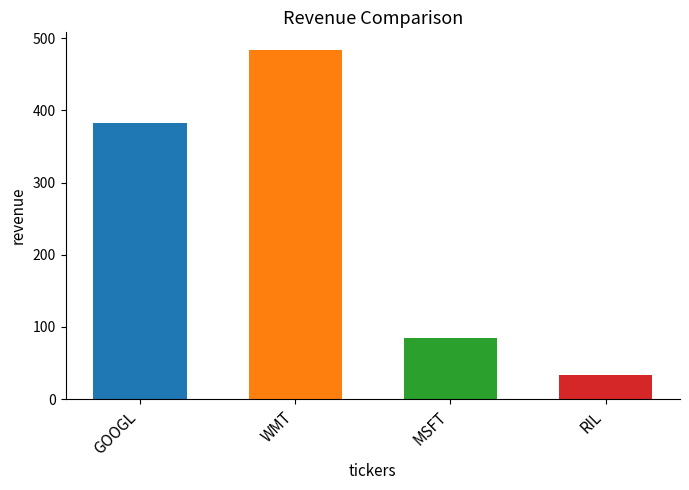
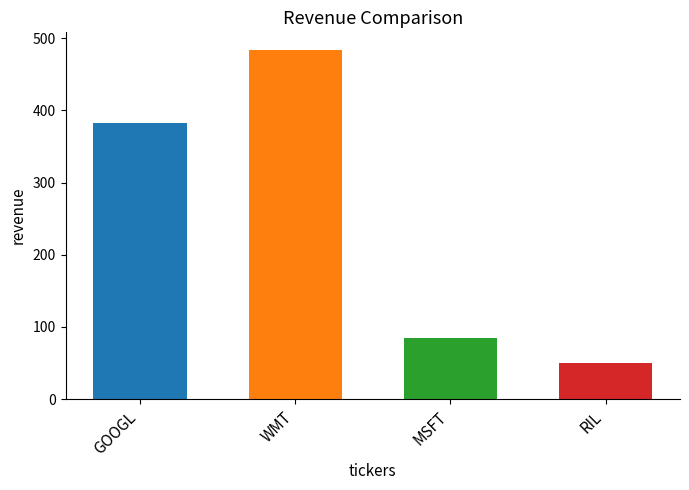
  {
    "GOOGL": 380,
    "WMT": 480,
    "MSFT": 90,
-   "RIL": 30
+   "RIL": 50
  }
